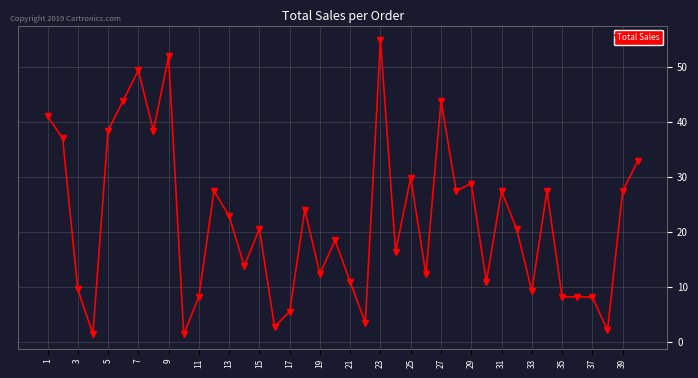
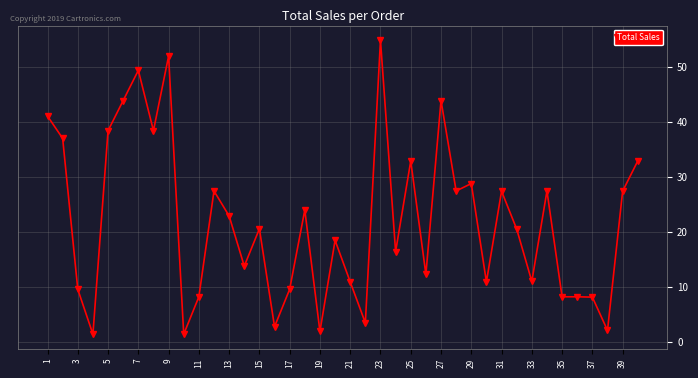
  {
    "1": 41,
    "3": 10,
    "5": 38,
    "7": 49,
    "9": 52,
    "11": 8,
    "13": 23,
    "15": 21,
-   "17": 5,
-   "19": 12,
+   "17": 10,
+   "19": 2,
    "21": 11,
    "23": 55,
-   "25": 30,
+   "25": 33,
    "27": 44,
    "29": 29,
    "31": 27,
-   "33": 9,
+   "33": 11,
    "35": 8,
    "37": 8,
    "39": 27
  }
